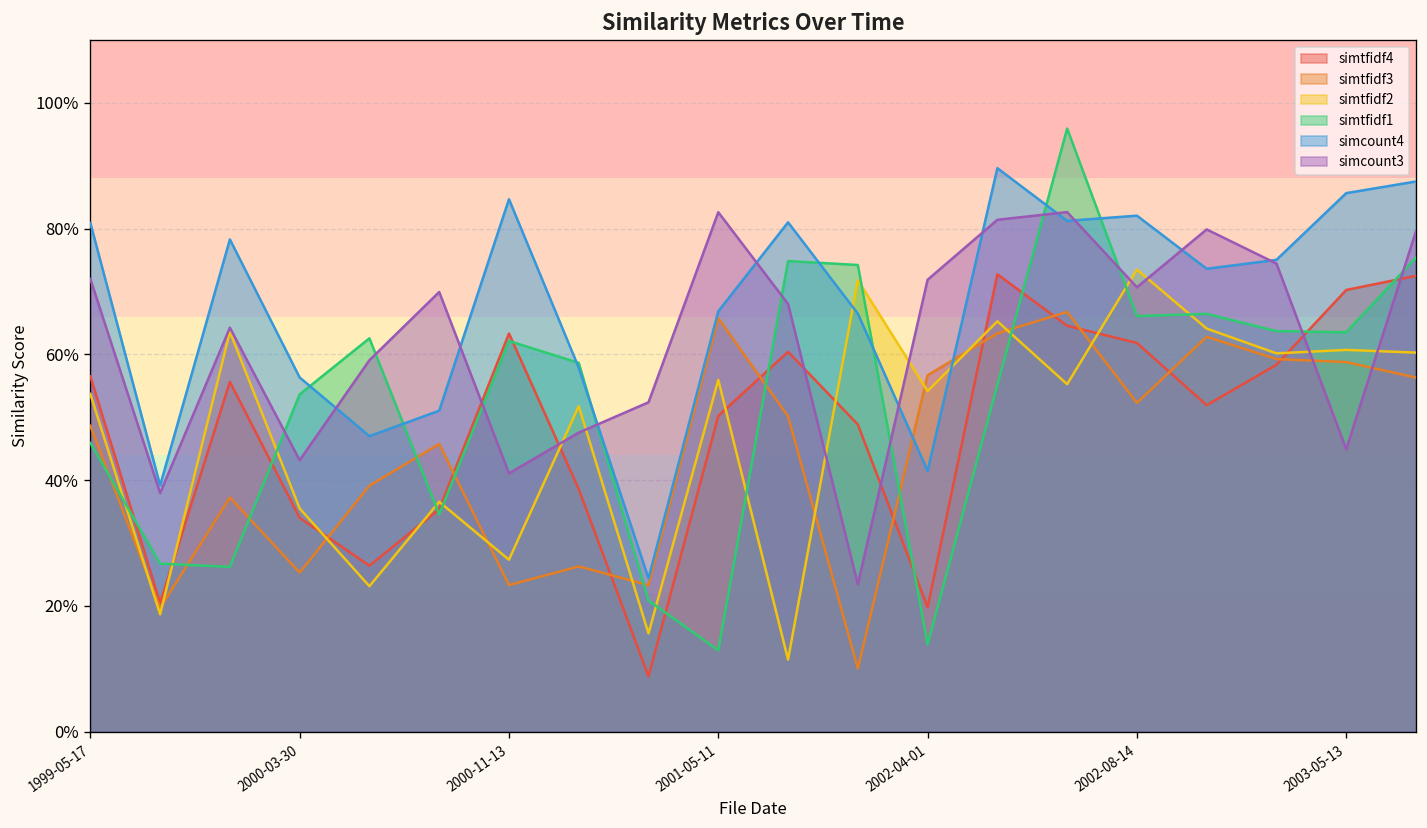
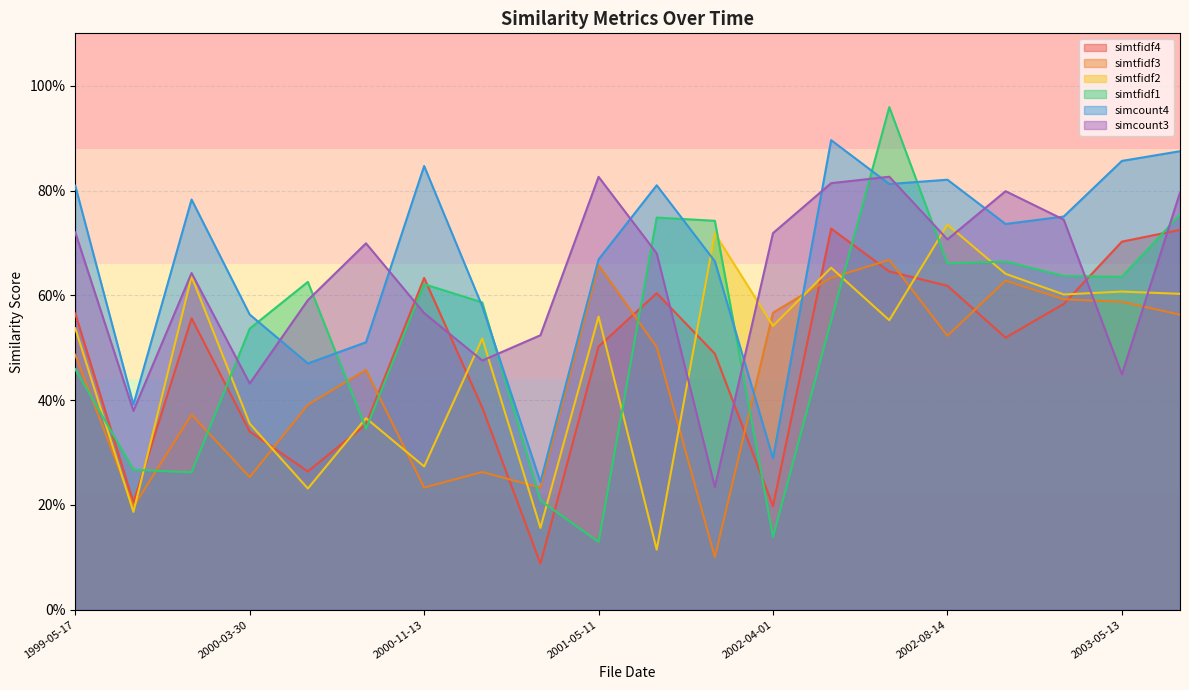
  {
    "simtfidf1": {
      "1999-05-17": "46%",
      "2000-03-30": "54%",
      "2000-11-13": "62%",
      "2001-05-11": "13%",
      "2002-04-01": "14%",
      "2002-08-14": "66%",
      "2003-05-13": "64%"
    },
    "simcount4": {
      "1999-05-17": "81%",
      "2000-03-30": "56%",
      "2000-11-13": "85%",
      "2001-05-11": "67%",
-     "2002-04-01": "41%",
+     "2002-04-01": "29%",
      "2002-08-14": "82%",
      "2003-05-13": "86%"
    },
    "simcount3": {
      "1999-05-17": "72%",
      "2000-03-30": "43%",
-     "2000-11-13": "41%",
+     "2000-11-13": "57%",
      "2001-05-11": "83%",
      "2002-04-01": "72%",
      "2002-08-14": "71%",
      "2003-05-13": "45%"
    }
  }
